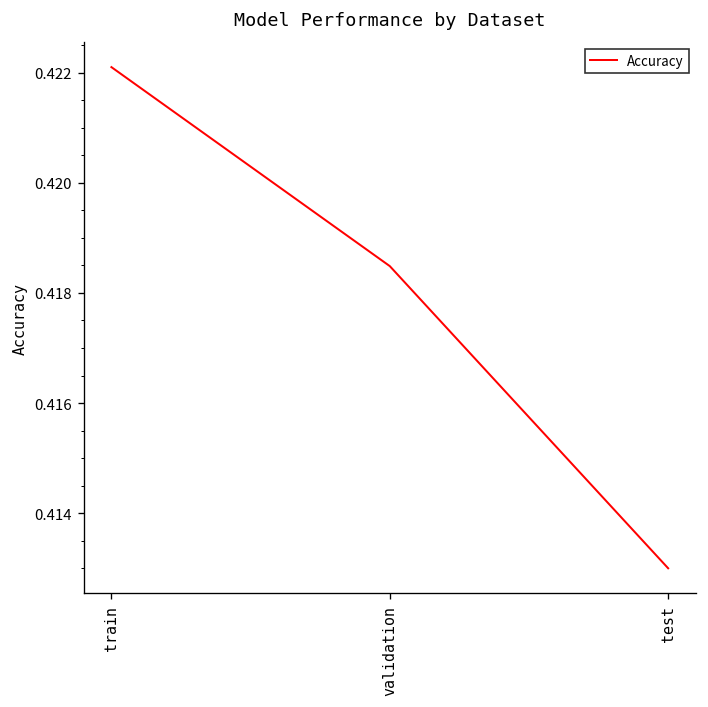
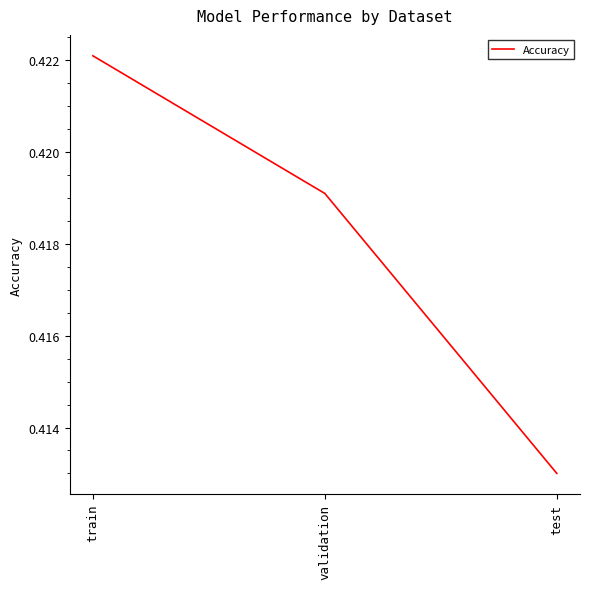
  {
    "train": 0.4221,
-   "validation": 0.4185,
+   "validation": 0.4191,
    "test": 0.4130
  }
